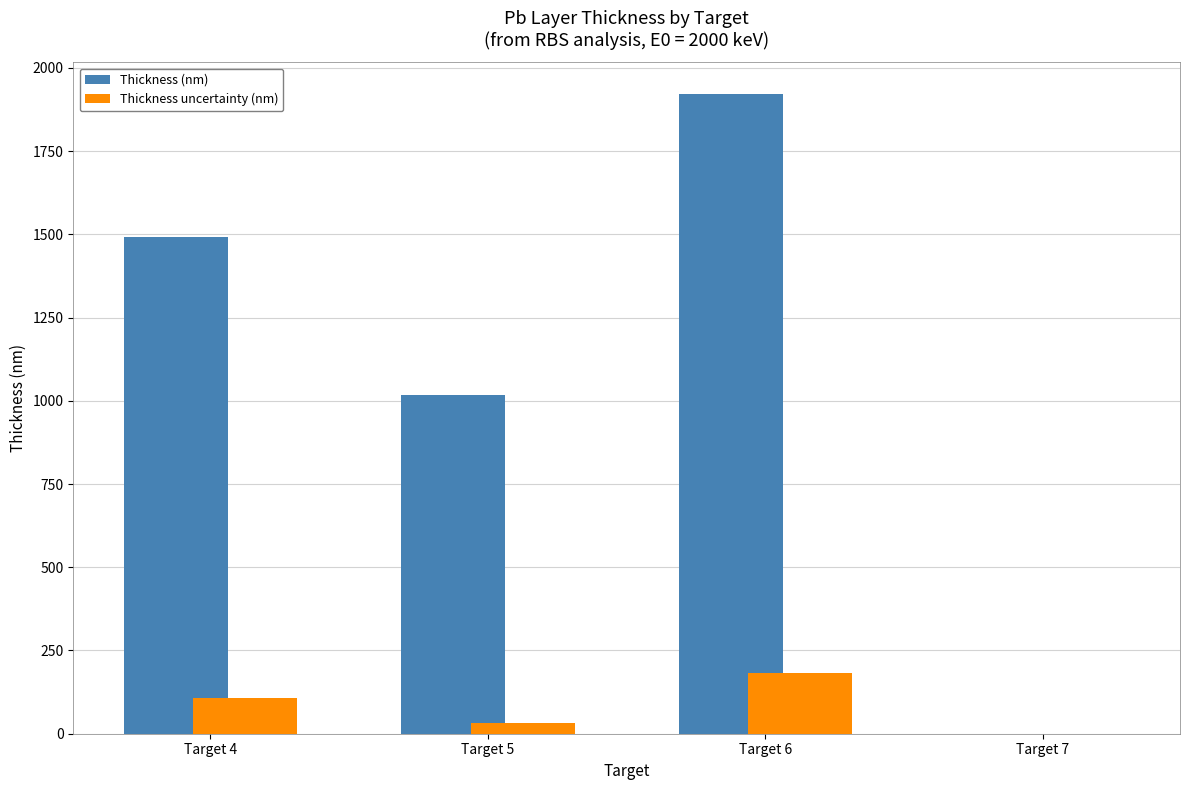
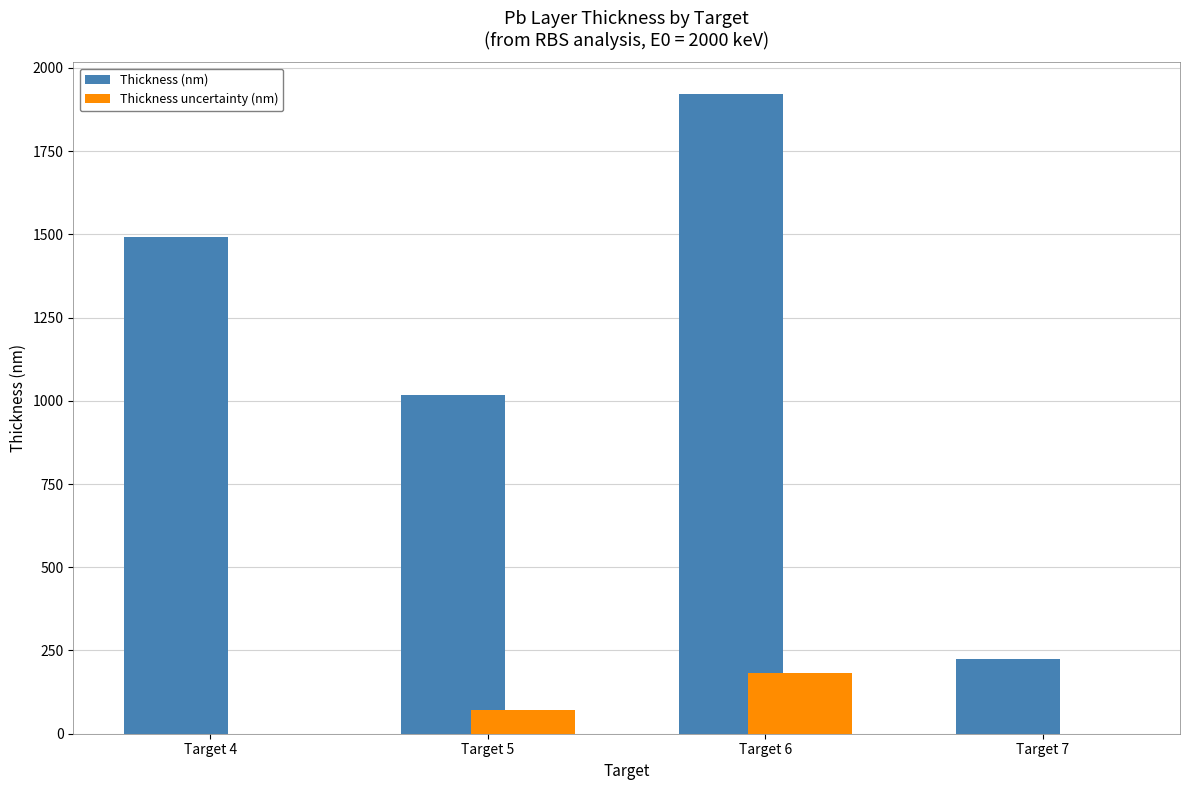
  {
    "Thickness (nm)": {
      "Target 4": 1490,
      "Target 5": 1020,
      "Target 6": 1920,
-     "Target 7": 0
+     "Target 7": 220
    },
    "Thickness uncertainty (nm)": {
-     "Target 4": 110,
-     "Target 5": 30,
+     "Target 4": 0,
+     "Target 5": 70,
      "Target 6": 180,
      "Target 7": 0
    }
  }
